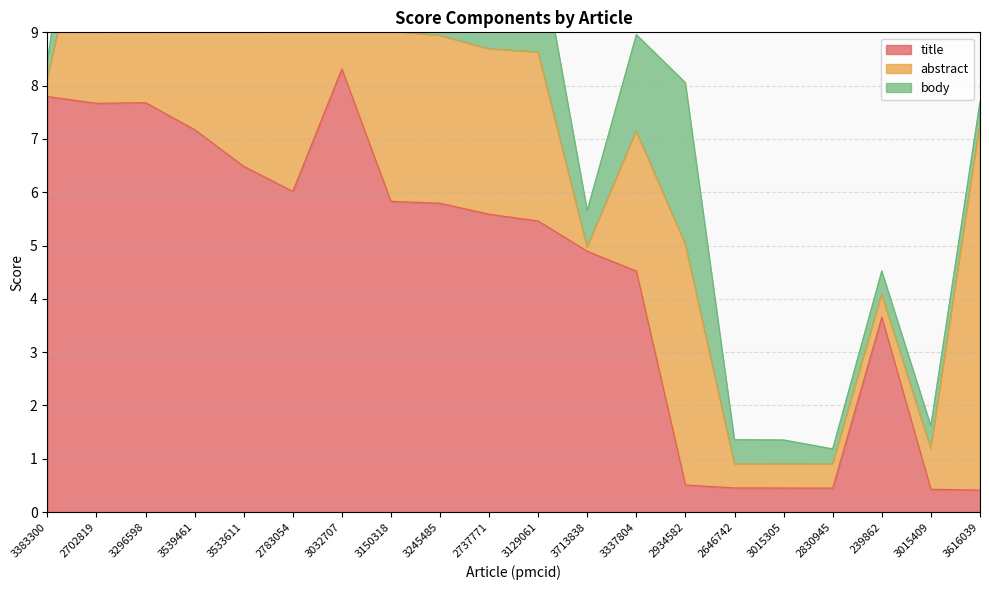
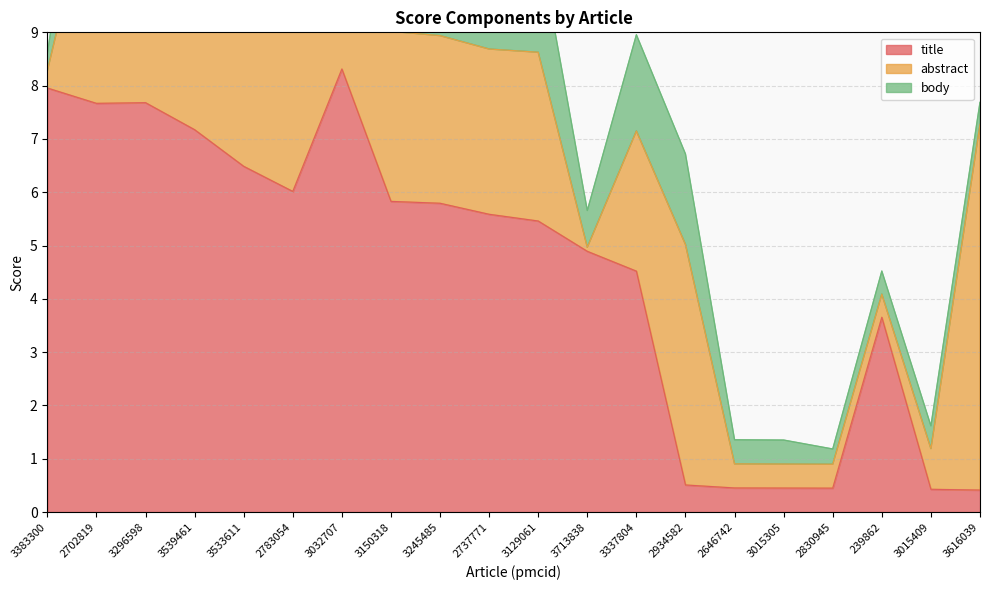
  {
    "title": {
-     "3383300": 7.8,
+     "3383300": 8.0,
      "2702819": 7.7,
      "3296598": 7.7,
      "3539461": 7.2,
      "3533611": 6.5,
      "2783054": 6.0,
      "3032707": 8.3,
      "3150318": 5.8,
      "3245485": 5.8,
      "2737771": 5.6,
      "3129061": 5.5,
      "3713838": 4.9,
      "3337804": 4.5,
      "2934582": 0.5,
      "2646742": 0.5,
      "3015305": 0.5,
      "2830945": 0.4,
      "239862": 3.7,
      "3015409": 0.4,
      "3616039": 0.4
    },
    "abstract": {
      "3383300": 0.3,
      "3150318": 3.2,
      "3245485": 3.1,
      "2737771": 3.1,
      "3129061": 3.2,
      "3713838": 0.1,
      "3337804": 2.6,
      "2934582": 4.5,
      "2646742": 0.5,
      "3015305": 0.5,
      "2830945": 0.4,
      "239862": 0.4,
      "3015409": 0.8,
      "3616039": 6.9
    },
    "body": {
      "3383300": 0.3,
      "3713838": 0.7,
      "3337804": 1.8,
-     "2934582": 3.0,
+     "2934582": 1.7,
      "2646742": 0.5,
      "3015305": 0.5,
      "2830945": 0.3,
      "239862": 0.4,
      "3015409": 0.4,
      "3616039": 0.4
    }
  }
